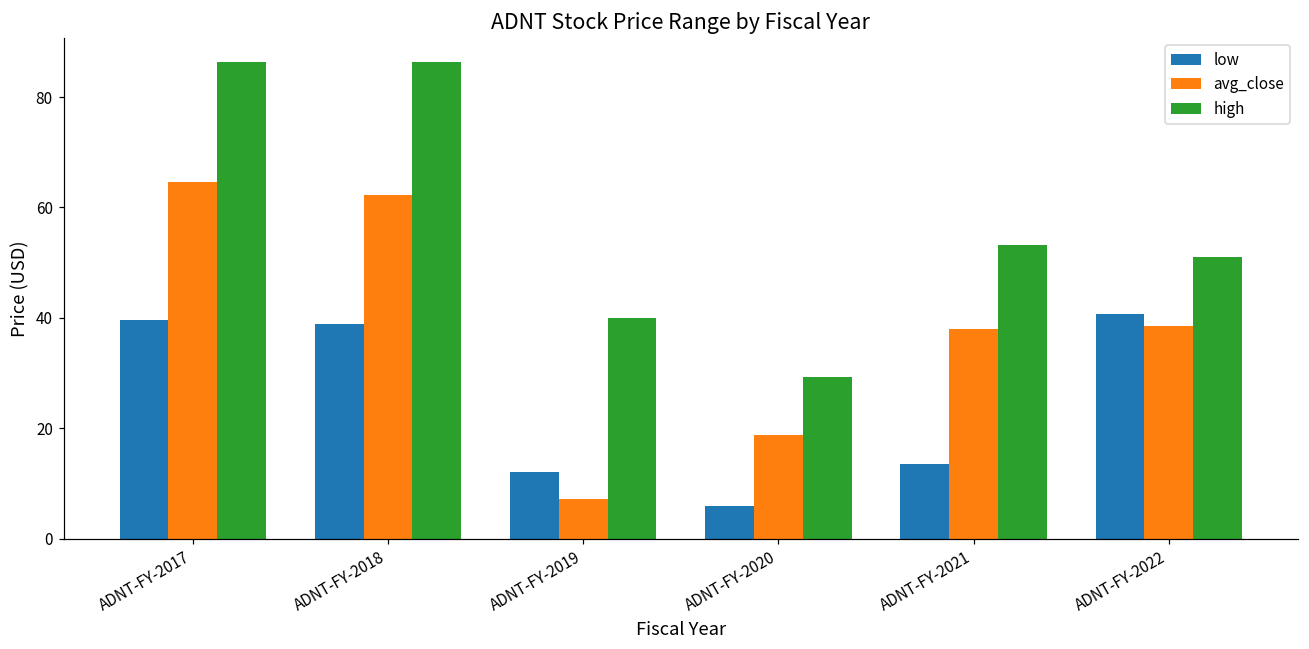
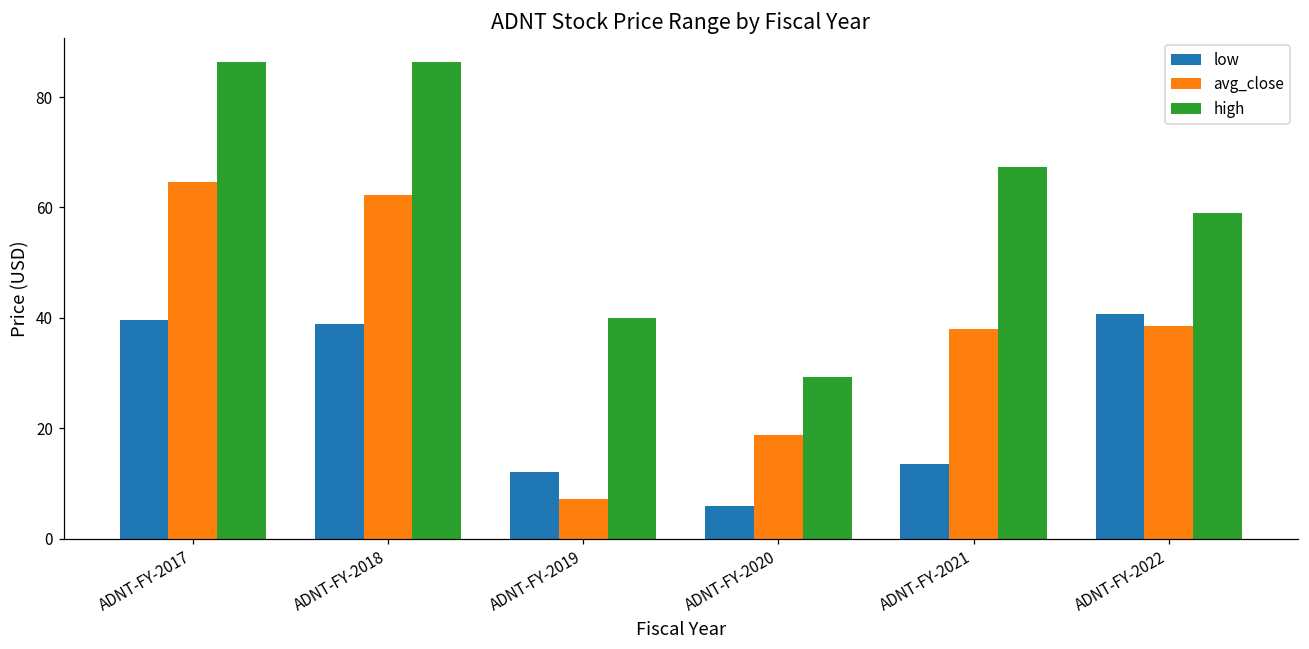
  {
    "low": {
      "ADNT-FY-2017": 40,
      "ADNT-FY-2018": 39,
      "ADNT-FY-2019": 12,
      "ADNT-FY-2020": 6,
      "ADNT-FY-2021": 14,
      "ADNT-FY-2022": 41
    },
    "avg_close": {
      "ADNT-FY-2017": 65,
      "ADNT-FY-2018": 62,
      "ADNT-FY-2019": 7,
      "ADNT-FY-2020": 19,
      "ADNT-FY-2021": 38,
      "ADNT-FY-2022": 39
    },
    "high": {
      "ADNT-FY-2017": 86,
      "ADNT-FY-2018": 86,
      "ADNT-FY-2019": 40,
      "ADNT-FY-2020": 29,
-     "ADNT-FY-2021": 53,
-     "ADNT-FY-2022": 51
+     "ADNT-FY-2021": 67,
+     "ADNT-FY-2022": 59
    }
  }
